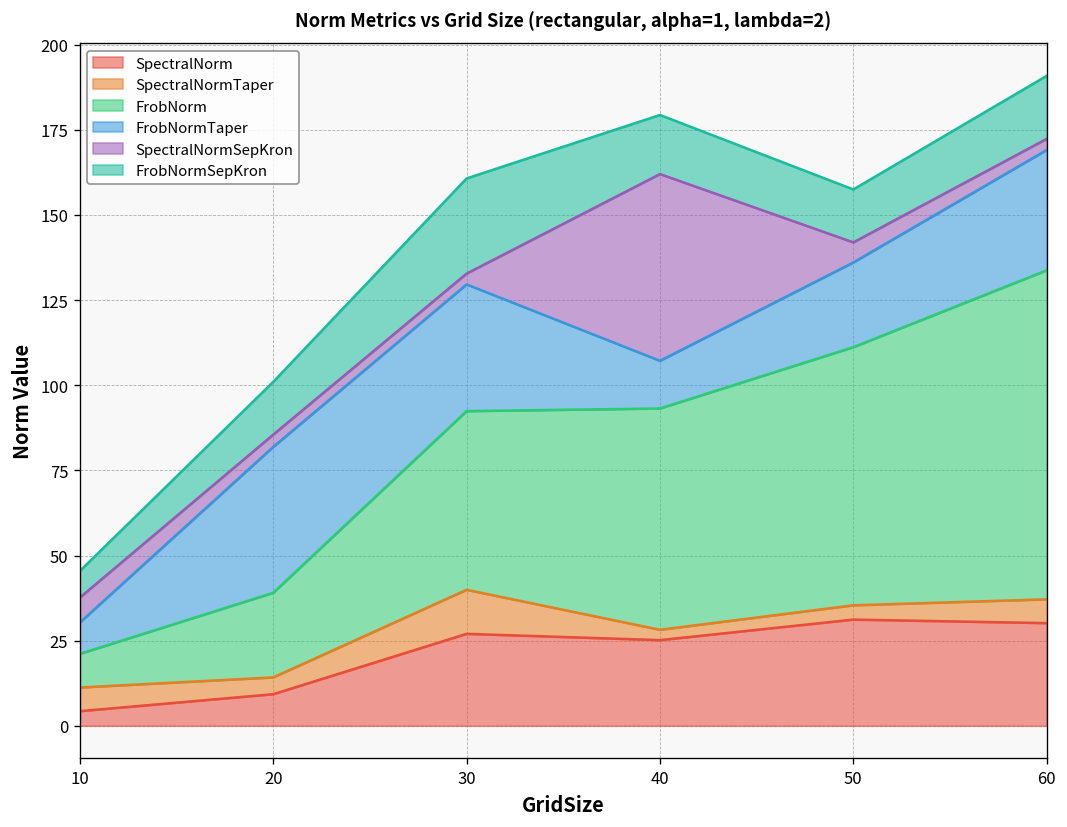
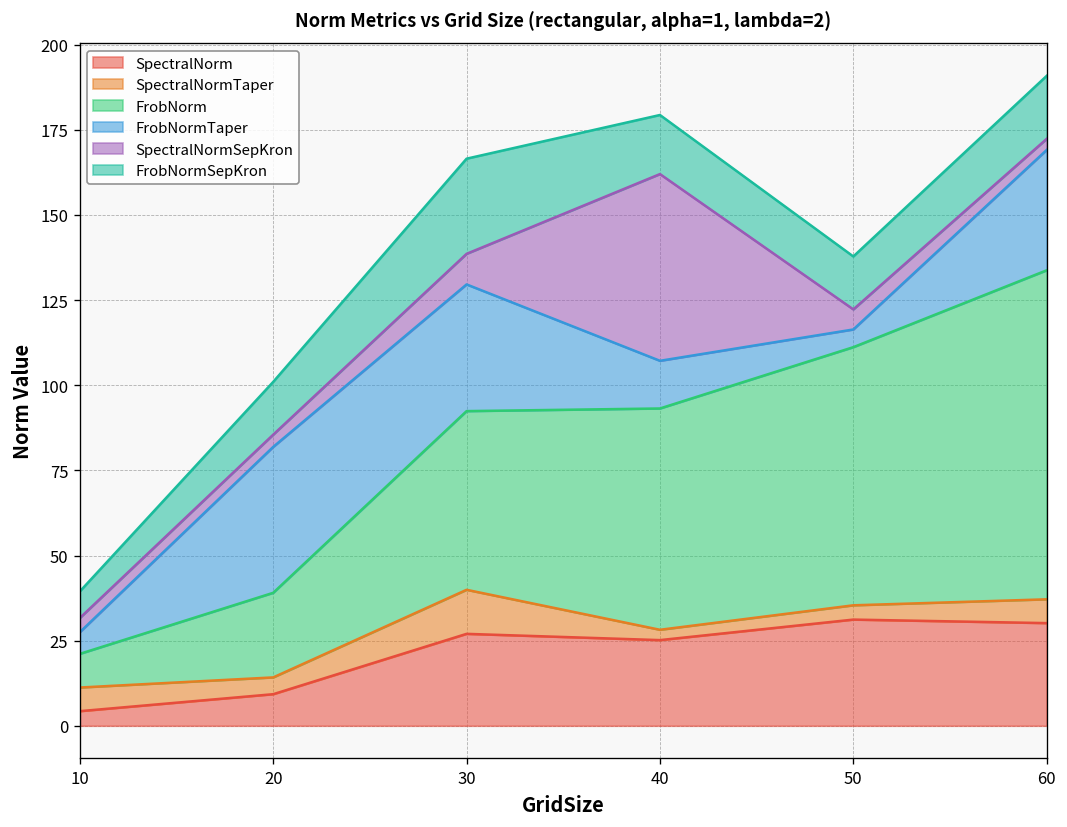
  {
    "FrobNormTaper": {
-     "10": 9,
+     "10": 6,
      "20": 43,
      "30": 37,
      "40": 14,
-     "50": 25,
+     "50": 5,
      "60": 35
    },
    "SpectralNormSepKron": {
-     "10": 7,
+     "10": 4,
      "20": 4,
-     "30": 3,
+     "30": 9,
      "40": 55,
      "50": 6,
      "60": 3
    }
  }
